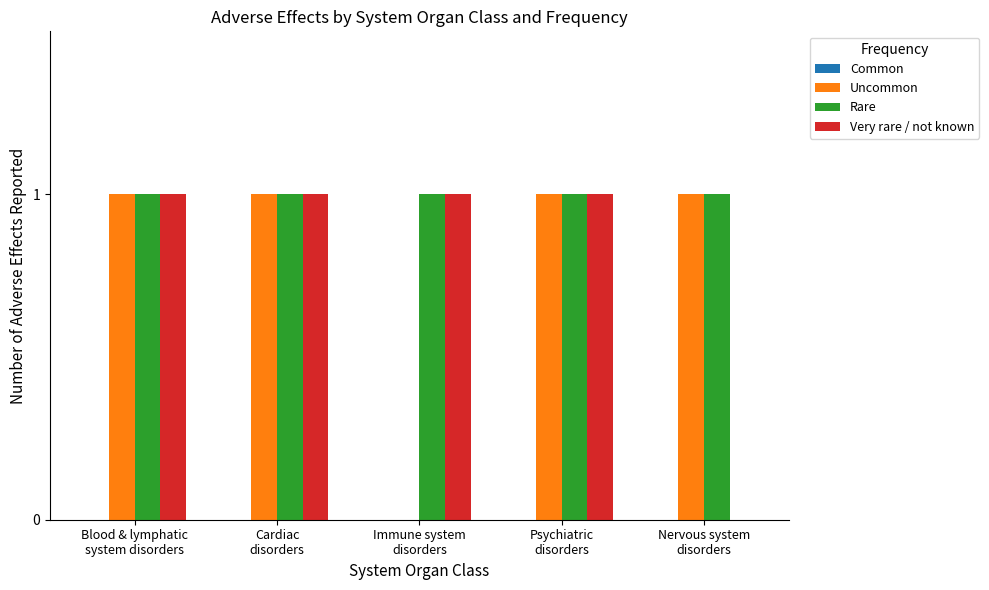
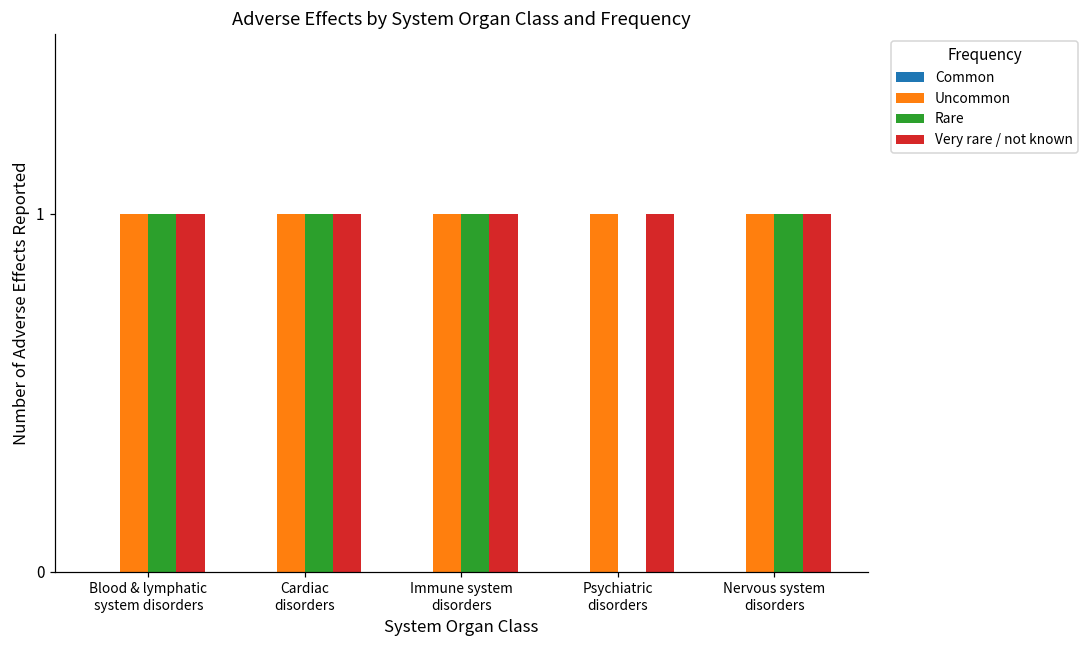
  {
    "Common": {
      "Blood & lymphatic system disorders": 0,
      "Cardiac disorders": 0,
      "Immune system disorders": 0,
      "Psychiatric disorders": 0,
      "Nervous system disorders": 0
    },
    "Uncommon": {
      "Blood & lymphatic system disorders": 1,
      "Cardiac disorders": 1,
-     "Immune system disorders": 0,
+     "Immune system disorders": 1,
      "Psychiatric disorders": 1,
      "Nervous system disorders": 1
    },
    "Rare": {
      "Blood & lymphatic system disorders": 1,
      "Cardiac disorders": 1,
      "Immune system disorders": 1,
-     "Psychiatric disorders": 1,
+     "Psychiatric disorders": 0,
      "Nervous system disorders": 1
    },
    "Very rare / not known": {
      "Blood & lymphatic system disorders": 1,
      "Cardiac disorders": 1,
      "Immune system disorders": 1,
      "Psychiatric disorders": 1,
-     "Nervous system disorders": 0
+     "Nervous system disorders": 1
    }
  }
